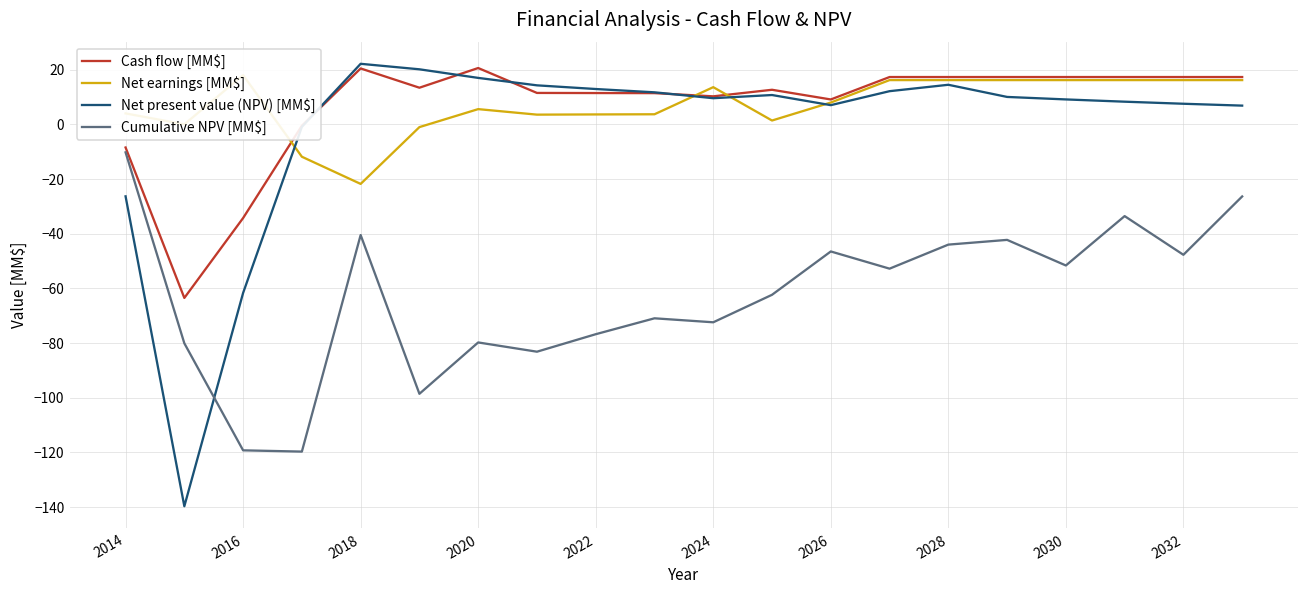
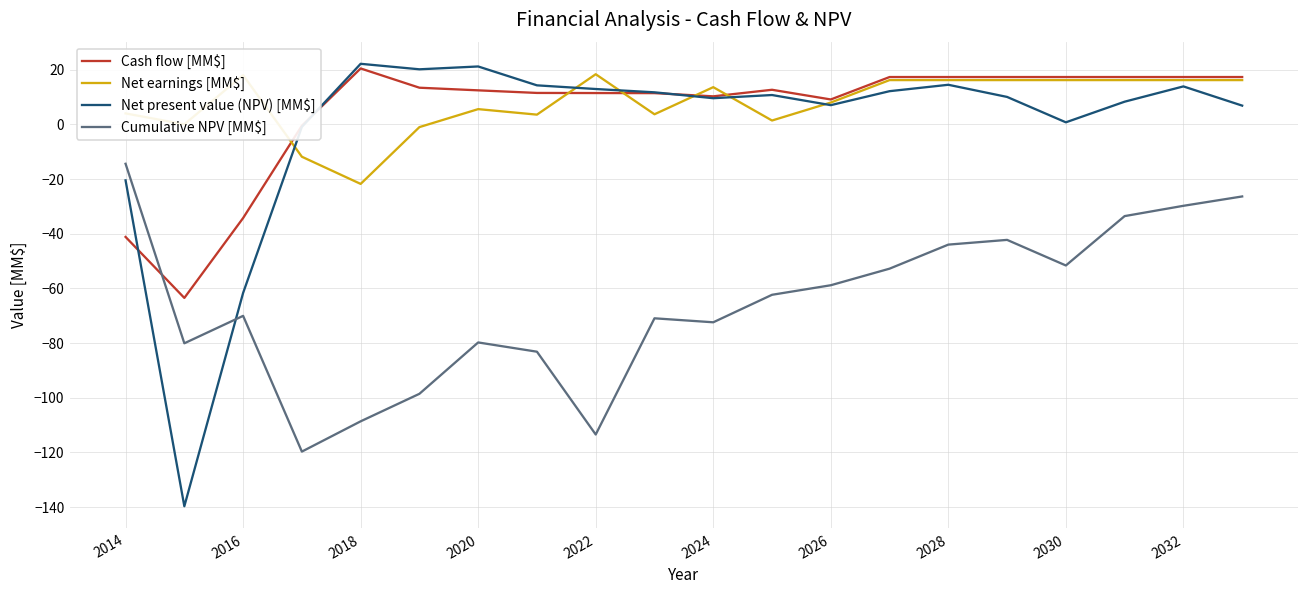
  {
    "Cash flow [MM$]": {
-     "2014": -8,
+     "2014": -41,
      "2016": -34,
      "2018": 20,
-     "2020": 21,
+     "2020": 12,
      "2022": 11,
      "2026": 9,
      "2028": 17,
      "2030": 17,
      "2032": 17
    },
    "Net earnings [MM$]": {
      "2018": -22,
      "2020": 6,
-     "2022": 4,
+     "2022": 18,
      "2024": 14,
      "2028": 16,
      "2030": 16,
      "2032": 16
    },
    "Net present value (NPV) [MM$]": {
-     "2014": -26,
+     "2014": -20,
      "2016": -62,
      "2018": 22,
-     "2020": 17,
+     "2020": 21,
      "2022": 13,
      "2028": 14,
-     "2030": 9,
-     "2032": 8
+     "2030": 1,
+     "2032": 14
    },
    "Cumulative NPV [MM$]": {
-     "2014": -10,
-     "2016": -119,
-     "2018": -40,
+     "2014": -14,
+     "2016": -70,
+     "2018": -109,
      "2020": -80,
-     "2022": -77,
+     "2022": -113,
      "2024": -72,
-     "2026": -46,
+     "2026": -59,
      "2028": -44,
      "2030": -52,
-     "2032": -48
+     "2032": -30
    }
  }
